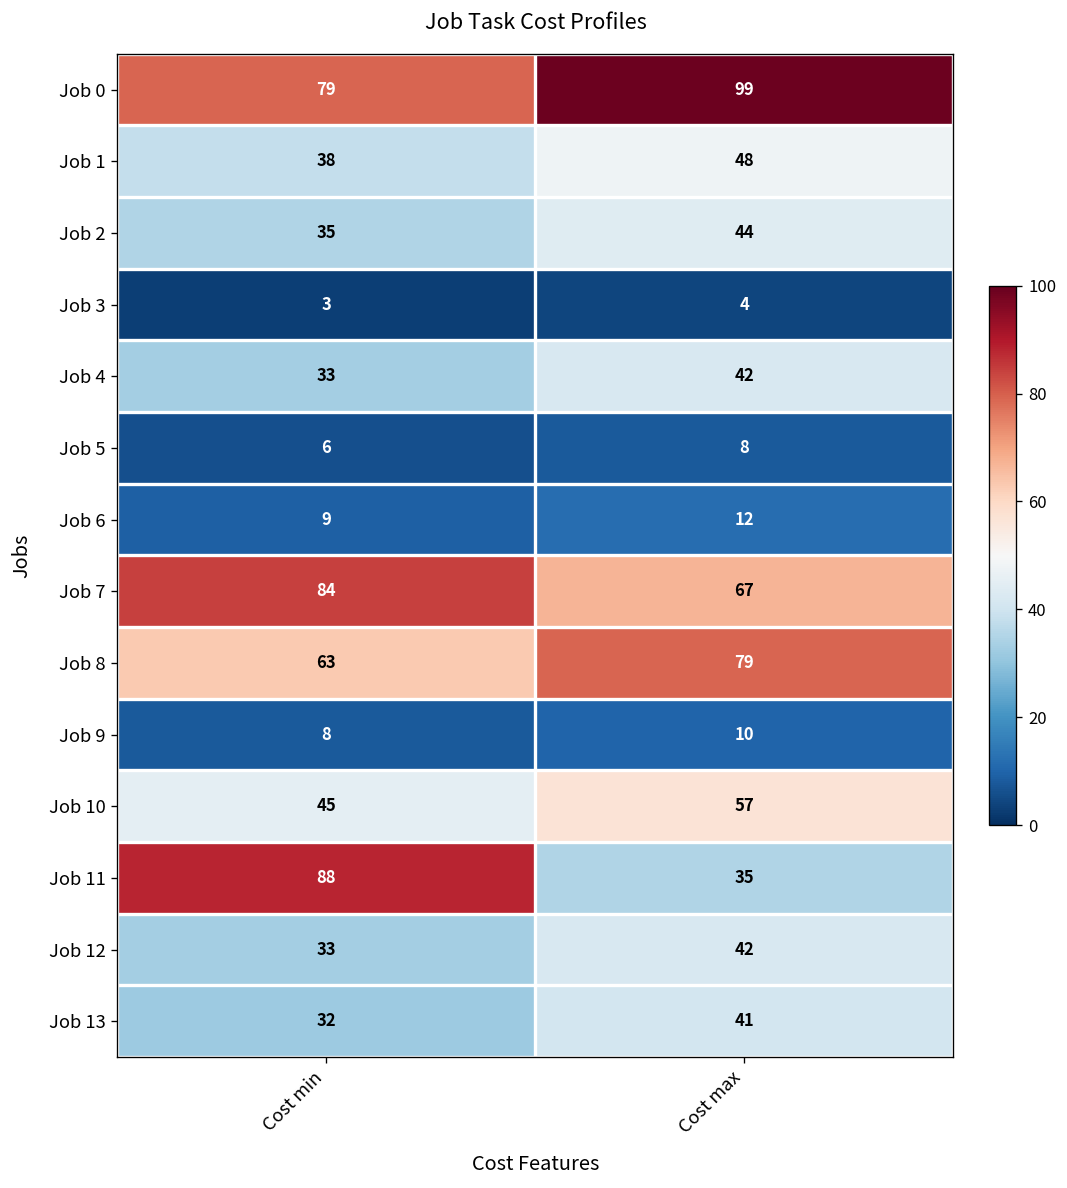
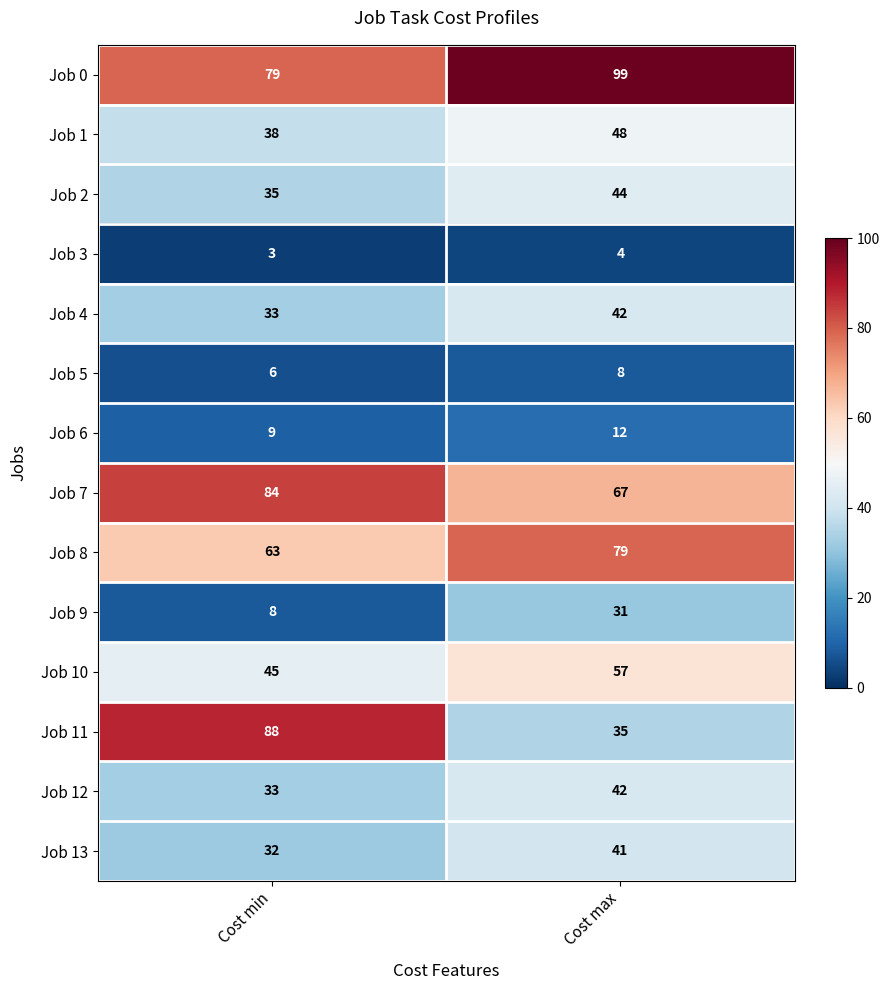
  {
    "Job 0": {
      "Cost min": 79,
      "Cost max": 99
    },
    "Job 1": {
      "Cost min": 38,
      "Cost max": 48
    },
    "Job 2": {
      "Cost min": 35,
      "Cost max": 44
    },
    "Job 3": {
      "Cost min": 3,
      "Cost max": 4
    },
    "Job 4": {
      "Cost min": 33,
      "Cost max": 42
    },
    "Job 5": {
      "Cost min": 6,
      "Cost max": 8
    },
    "Job 6": {
      "Cost min": 9,
      "Cost max": 12
    },
    "Job 7": {
      "Cost min": 84,
      "Cost max": 67
    },
    "Job 8": {
      "Cost min": 63,
      "Cost max": 79
    },
    "Job 9": {
      "Cost min": 8,
-     "Cost max": 10
+     "Cost max": 31
    },
    "Job 10": {
      "Cost min": 45,
      "Cost max": 57
    },
    "Job 11": {
      "Cost min": 88,
      "Cost max": 35
    },
    "Job 12": {
      "Cost min": 33,
      "Cost max": 42
    },
    "Job 13": {
      "Cost min": 32,
      "Cost max": 41
    }
  }
